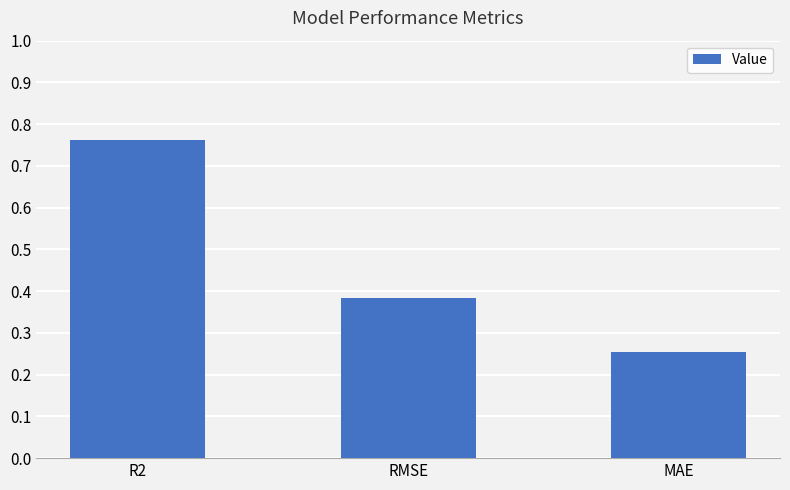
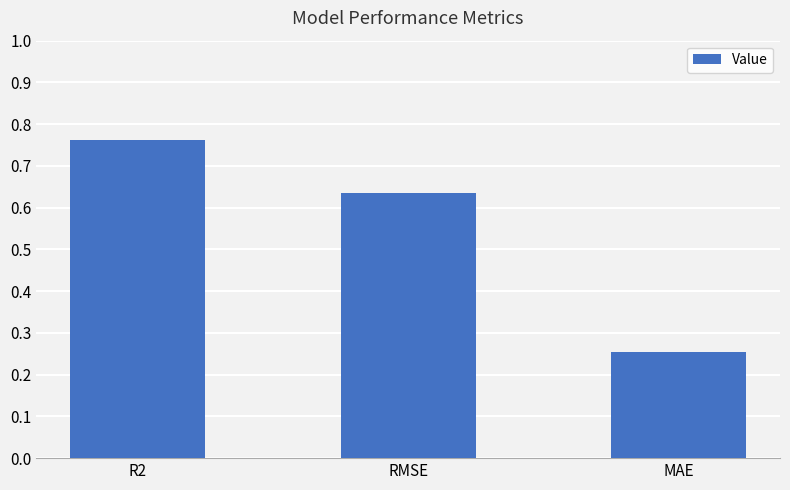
  {
    "R2": 0.76,
-   "RMSE": 0.38,
+   "RMSE": 0.63,
    "MAE": 0.25
  }
